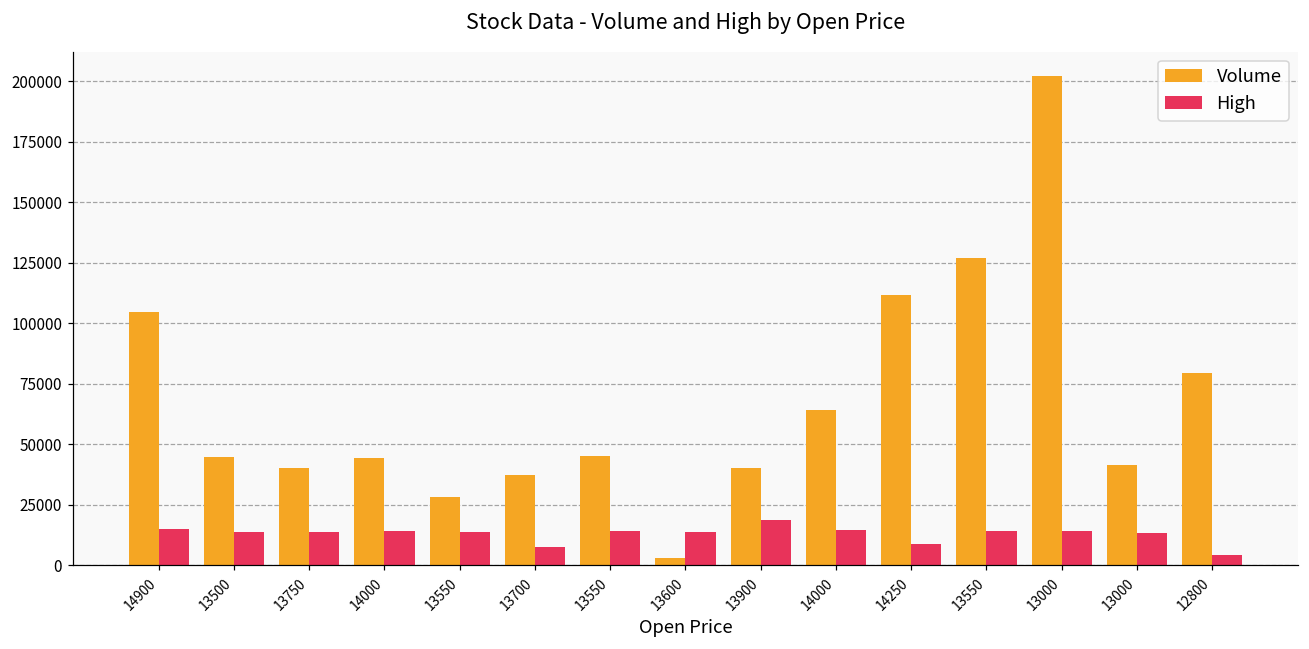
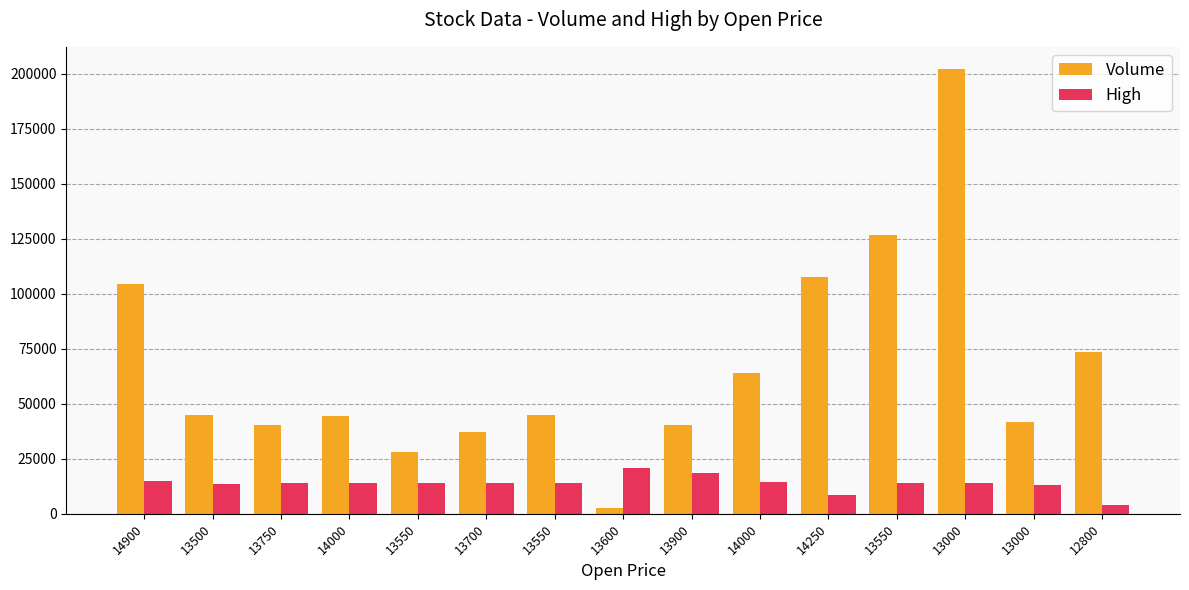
  {
    "Volume": {
      "14900": 105000,
      "13500": 45000,
      "13750": 40000,
      "13700": 37000,
      "13600": 3000,
      "13900": 40000,
-     "14250": 111000,
-     "12800": 79000
+     "14250": 108000,
+     "12800": 74000
    },
    "High": {
      "14900": 15000,
      "13500": 14000,
      "13750": 14000,
-     "13700": 7000,
-     "13600": 14000,
+     "13700": 14000,
+     "13600": 21000,
      "13900": 18000,
      "14250": 9000,
      "12800": 4000
    }
  }
